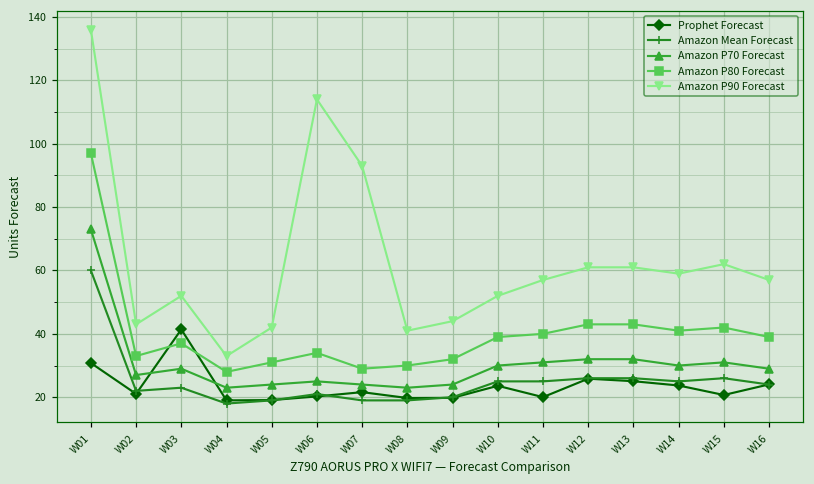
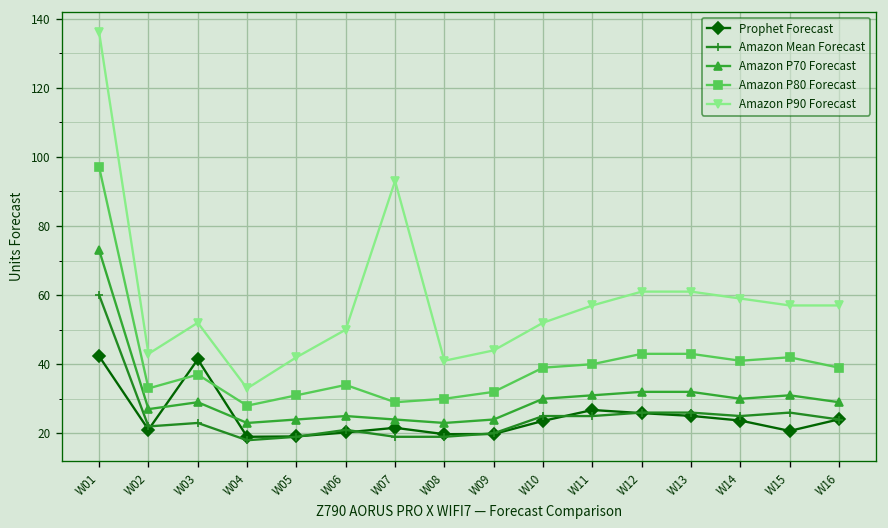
  {
    "Prophet Forecast": {
-     "W01": 31,
+     "W01": 42,
      "W02": 21,
      "W03": 41,
      "W04": 19,
      "W07": 22,
      "W10": 24,
-     "W11": 20,
+     "W11": 27,
      "W13": 25,
      "W14": 24,
      "W15": 21
    },
    "Amazon P90 Forecast": {
      "W01": 136,
      "W02": 43,
      "W03": 52,
      "W04": 33,
      "W05": 42,
-     "W06": 114,
+     "W06": 50,
      "W07": 93,
      "W08": 41,
      "W09": 44,
      "W10": 52,
      "W11": 57,
      "W12": 61,
      "W13": 61,
      "W14": 59,
-     "W15": 62,
+     "W15": 57,
      "W16": 57
    }
  }
